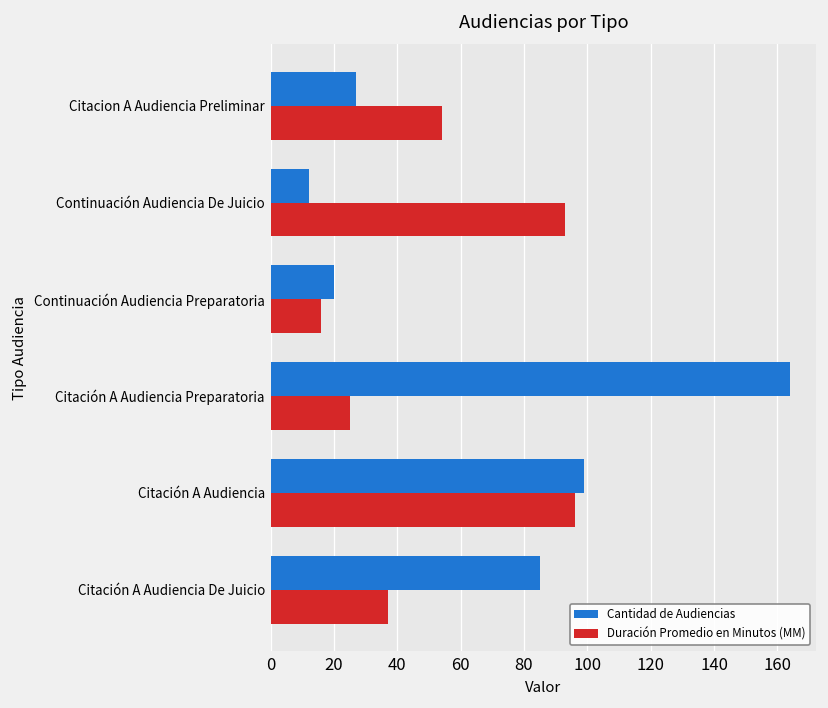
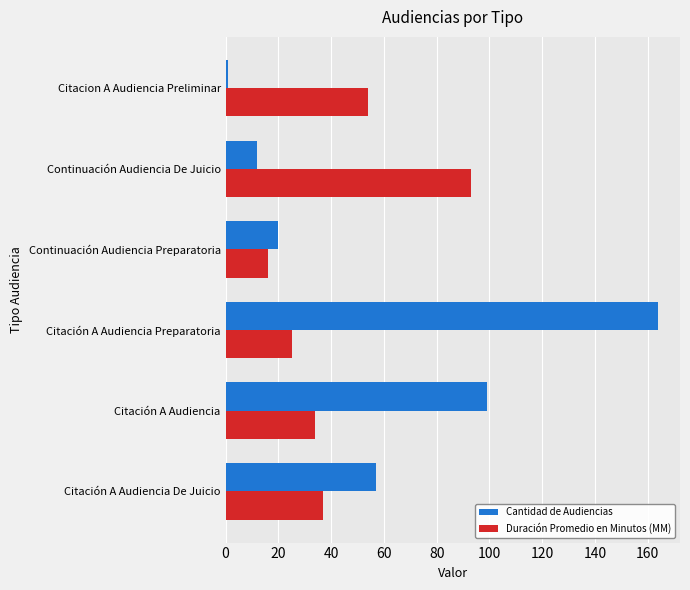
  {
    "Cantidad de Audiencias": {
-     "Citacion A Audiencia Preliminar": 27,
+     "Citacion A Audiencia Preliminar": 1,
      "Continuación Audiencia De Juicio": 12,
      "Continuación Audiencia Preparatoria": 20,
      "Citación A Audiencia Preparatoria": 164,
      "Citación A Audiencia": 99,
-     "Citación A Audiencia De Juicio": 85
+     "Citación A Audiencia De Juicio": 57
    },
    "Duración Promedio en Minutos (MM)": {
      "Citacion A Audiencia Preliminar": 54,
      "Continuación Audiencia De Juicio": 93,
      "Continuación Audiencia Preparatoria": 16,
      "Citación A Audiencia Preparatoria": 25,
-     "Citación A Audiencia": 96,
+     "Citación A Audiencia": 34,
      "Citación A Audiencia De Juicio": 37
    }
  }
